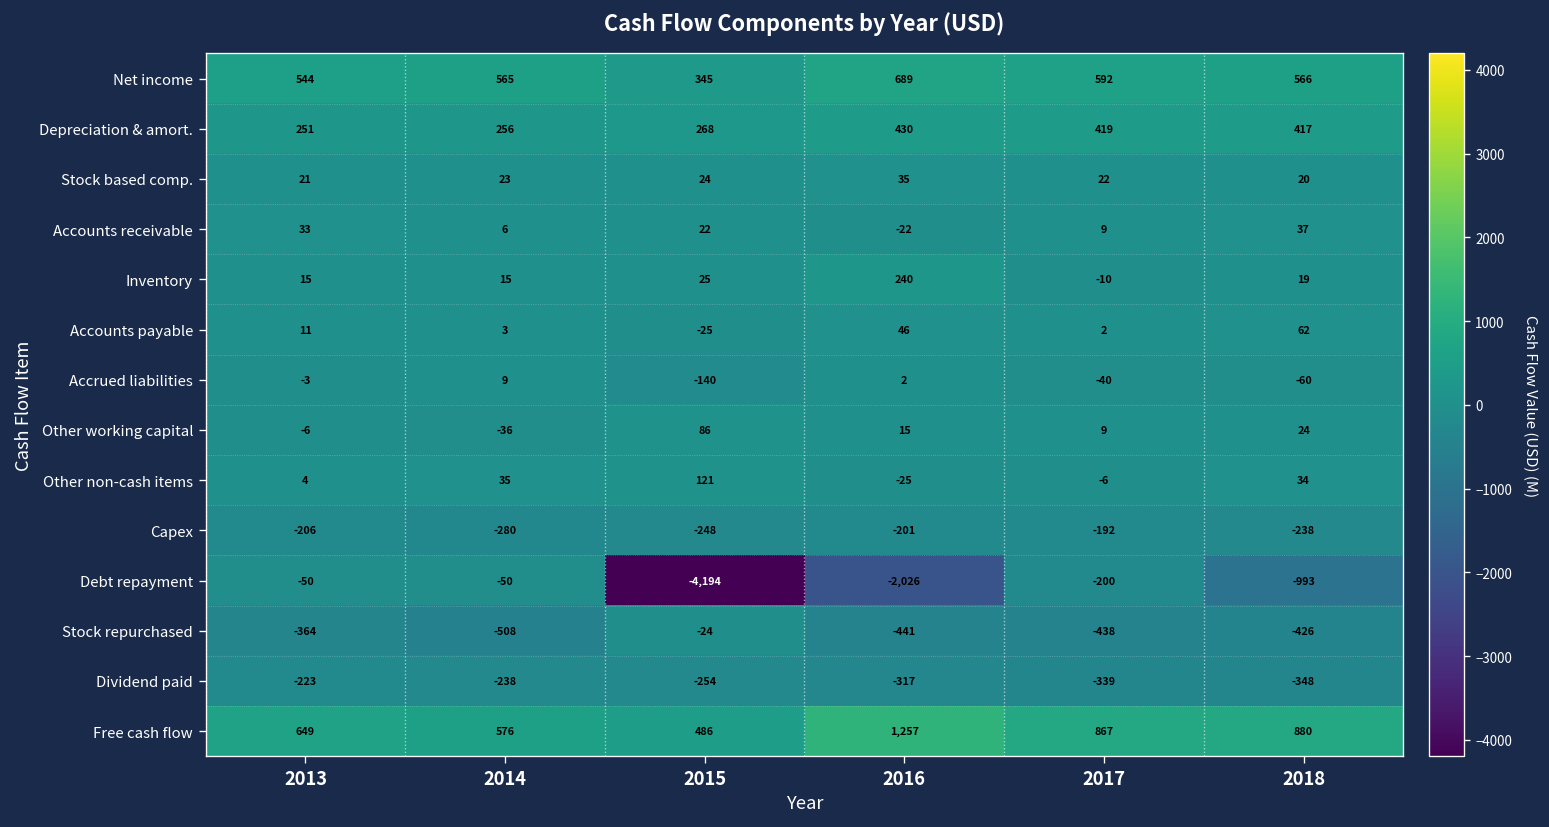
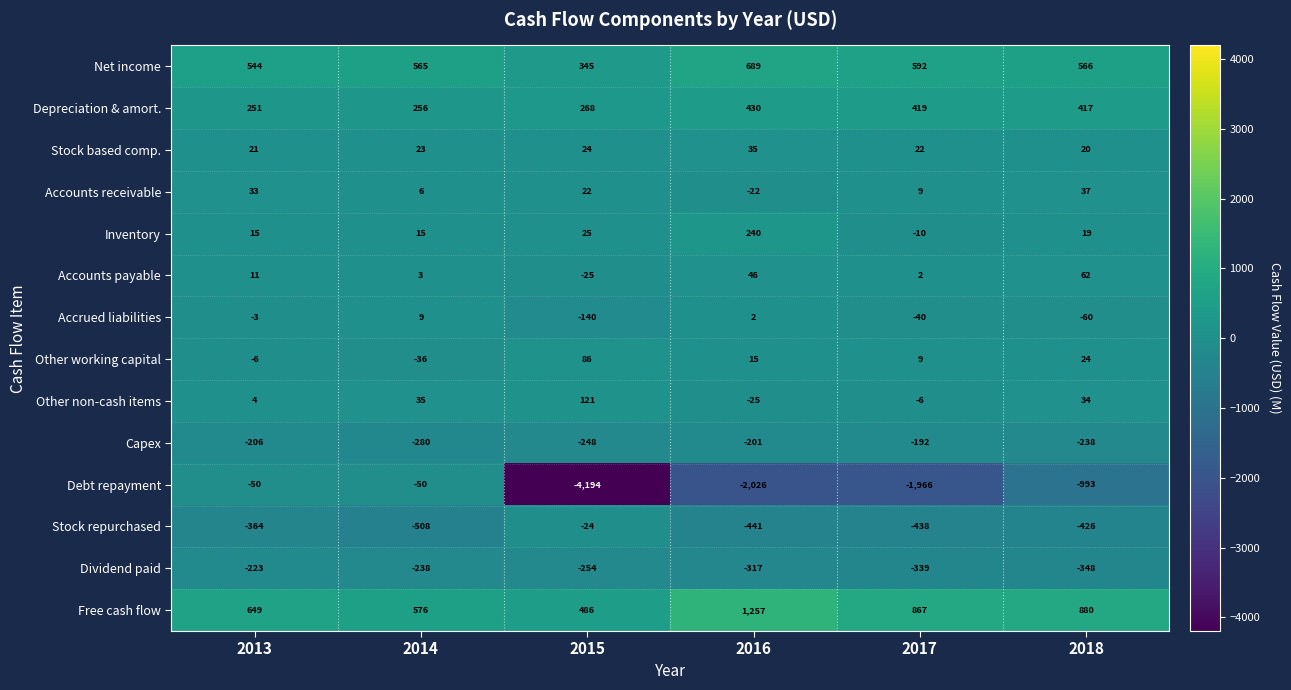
  {
    "Net income": {
      "2013": "544",
      "2014": "565",
      "2015": "345",
      "2016": "689",
      "2017": "592",
      "2018": "566"
    },
    "Depreciation & amort.": {
      "2013": "251",
      "2014": "256",
      "2015": "268",
      "2016": "430",
      "2017": "419",
      "2018": "417"
    },
    "Stock based comp.": {
      "2013": "21",
      "2014": "23",
      "2015": "24",
      "2016": "35",
      "2017": "22",
      "2018": "20"
    },
    "Accounts receivable": {
      "2013": "33",
      "2014": "6",
      "2015": "22",
      "2016": "-22",
      "2017": "9",
      "2018": "37"
    },
    "Inventory": {
      "2013": "15",
      "2014": "15",
      "2015": "25",
      "2016": "240",
      "2017": "-10",
      "2018": "19"
    },
    "Accounts payable": {
      "2013": "11",
      "2014": "3",
      "2015": "-25",
      "2016": "46",
      "2017": "2",
      "2018": "62"
    },
    "Accrued liabilities": {
      "2013": "-3",
      "2014": "9",
      "2015": "-140",
      "2016": "2",
      "2017": "-40",
      "2018": "-60"
    },
    "Other working capital": {
      "2013": "-6",
      "2014": "-36",
      "2015": "86",
      "2016": "15",
      "2017": "9",
      "2018": "24"
    },
    "Other non-cash items": {
      "2013": "4",
      "2014": "35",
      "2015": "121",
      "2016": "-25",
      "2017": "-6",
      "2018": "34"
    },
    "Capex": {
      "2013": "-206",
      "2014": "-280",
      "2015": "-248",
      "2016": "-201",
      "2017": "-192",
      "2018": "-238"
    },
    "Debt repayment": {
      "2013": "-50",
      "2014": "-50",
      "2015": "-4,194",
      "2016": "-2,026",
-     "2017": "-200",
+     "2017": "-1,966",
      "2018": "-993"
    },
    "Stock repurchased": {
      "2013": "-364",
      "2014": "-508",
      "2015": "-24",
      "2016": "-441",
      "2017": "-438",
      "2018": "-426"
    },
    "Dividend paid": {
      "2013": "-223",
      "2014": "-238",
      "2015": "-254",
      "2016": "-317",
      "2017": "-339",
      "2018": "-348"
    },
    "Free cash flow": {
      "2013": "649",
      "2014": "576",
      "2015": "486",
      "2016": "1,257",
      "2017": "867",
      "2018": "880"
    }
  }
